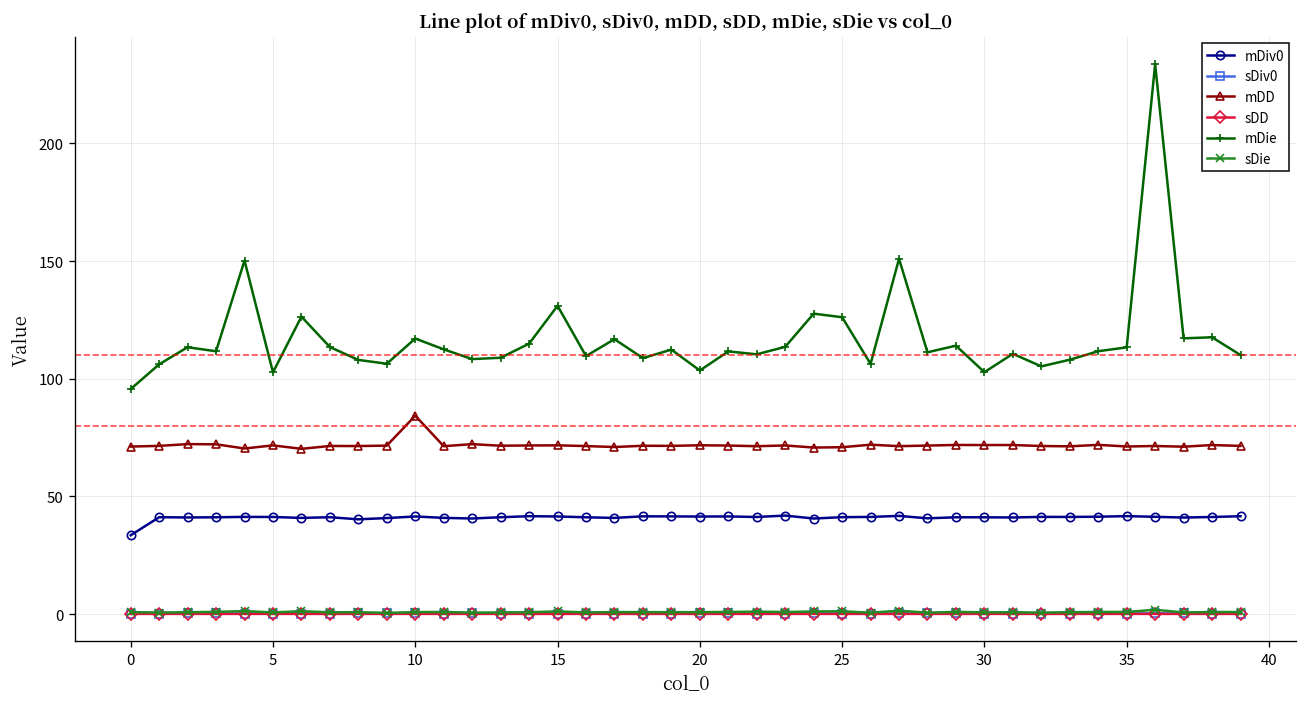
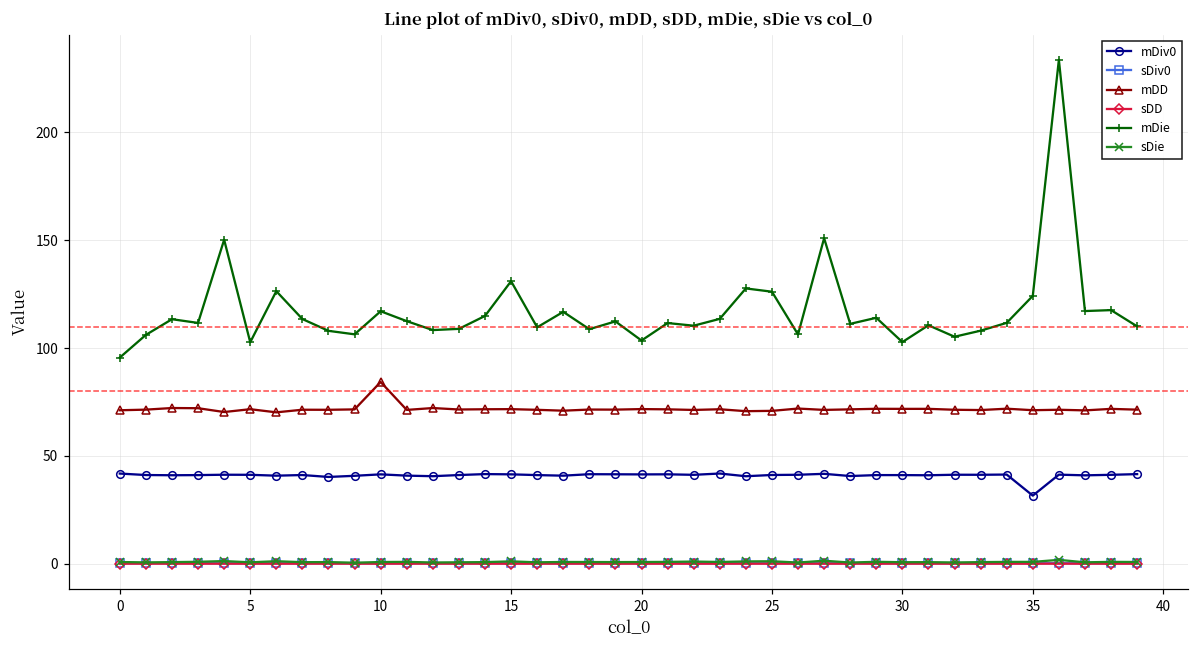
  {
    "mDiv0": {
-     "0": 34,
+     "0": 42,
      "5": 41,
      "10": 41,
      "15": 41,
      "20": 41,
      "25": 41,
      "30": 41,
-     "35": 42
+     "35": 32
    },
    "mDD": {
      "0": 71,
      "5": 72,
      "10": 84,
      "15": 72,
      "20": 72,
      "25": 71,
      "30": 72,
      "35": 71
    },
    "mDie": {
      "0": 96,
      "5": 103,
      "10": 117,
      "15": 131,
      "20": 104,
      "25": 126,
      "30": 103,
-     "35": 113
+     "35": 124
    }
  }
